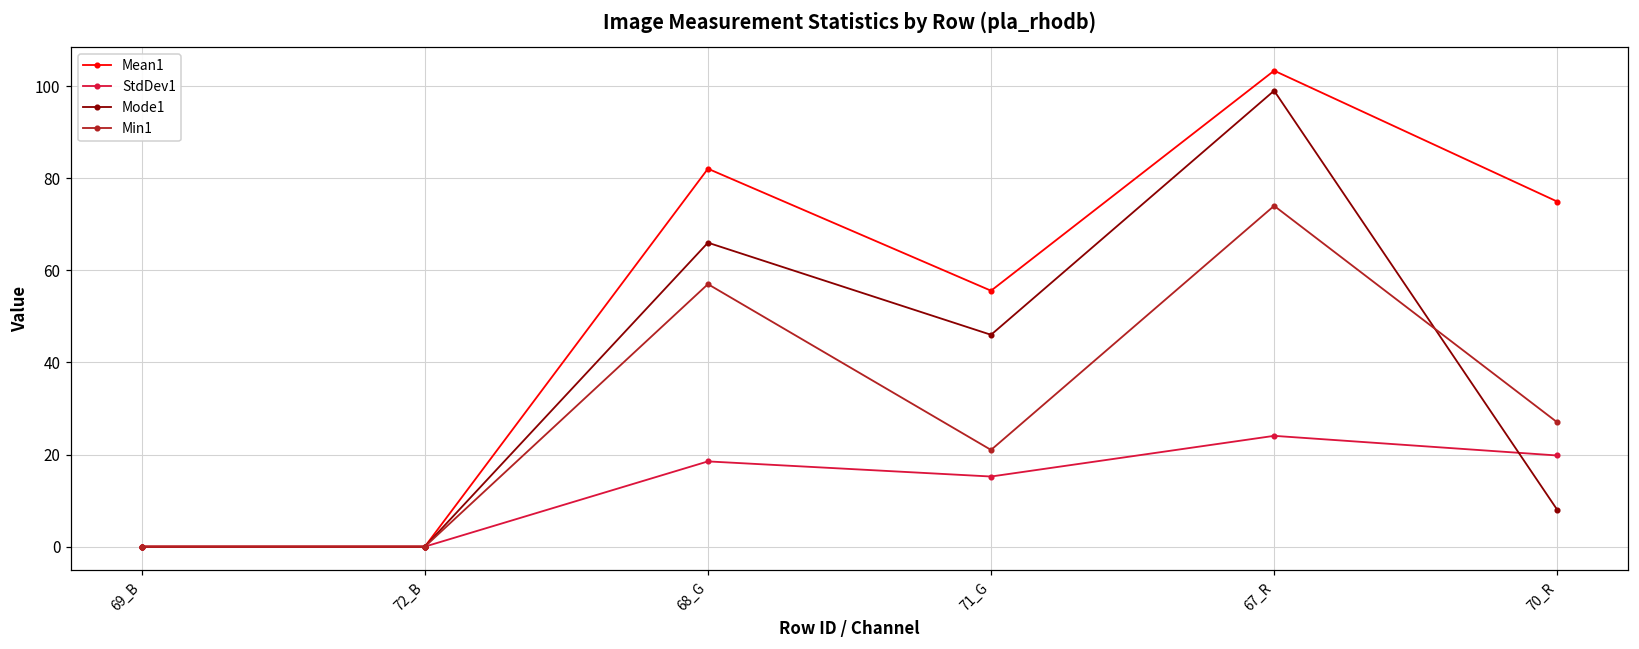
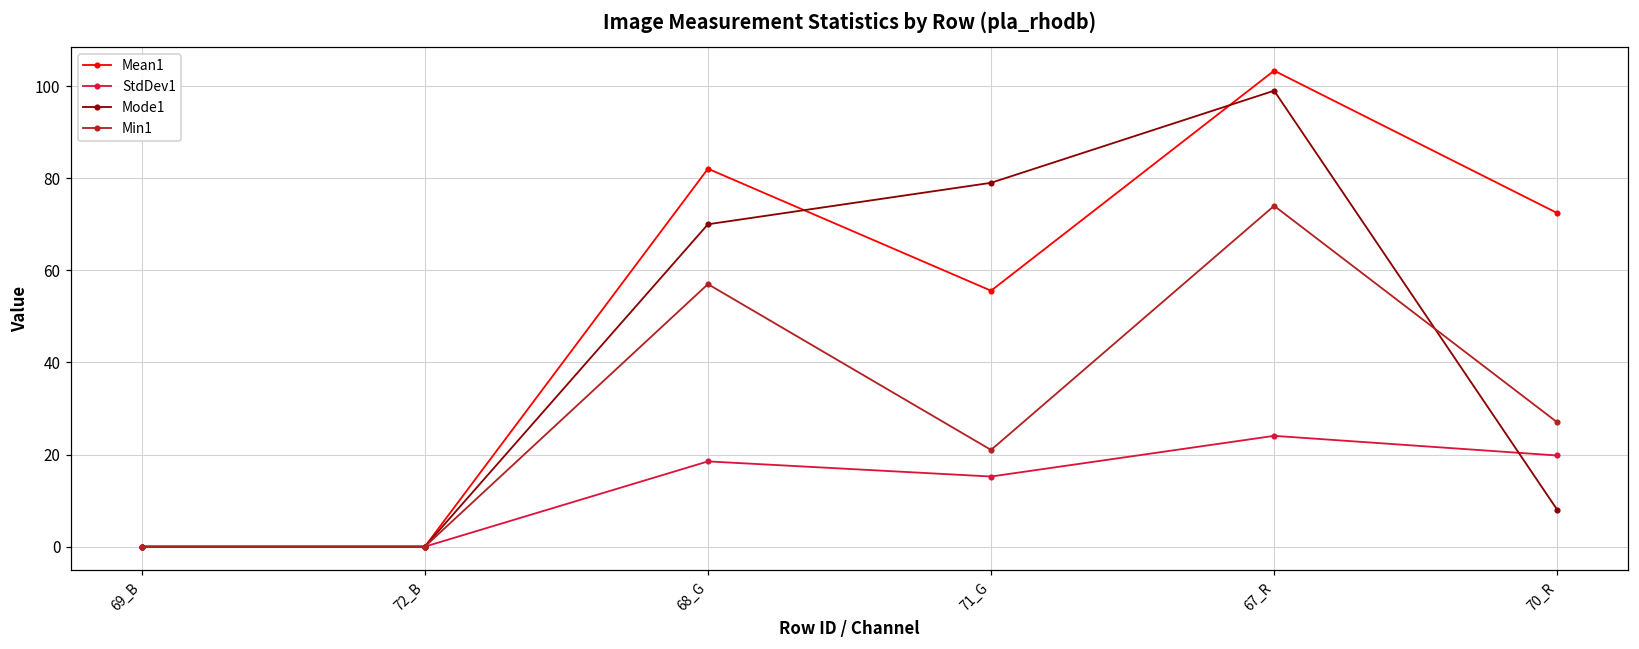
  {
    "Mean1": {
      "68_G": 82,
      "71_G": 56,
      "67_R": 103,
-     "70_R": 75
+     "70_R": 72
    },
    "Mode1": {
-     "68_G": 66,
-     "71_G": 46,
+     "68_G": 70,
+     "71_G": 79,
      "67_R": 99,
      "70_R": 8
    }
  }
